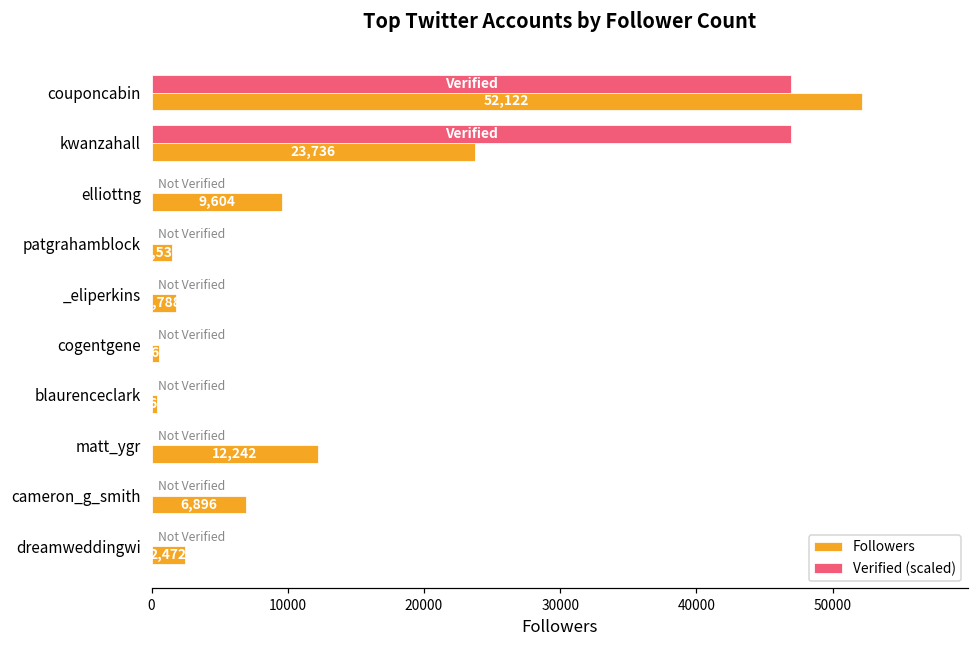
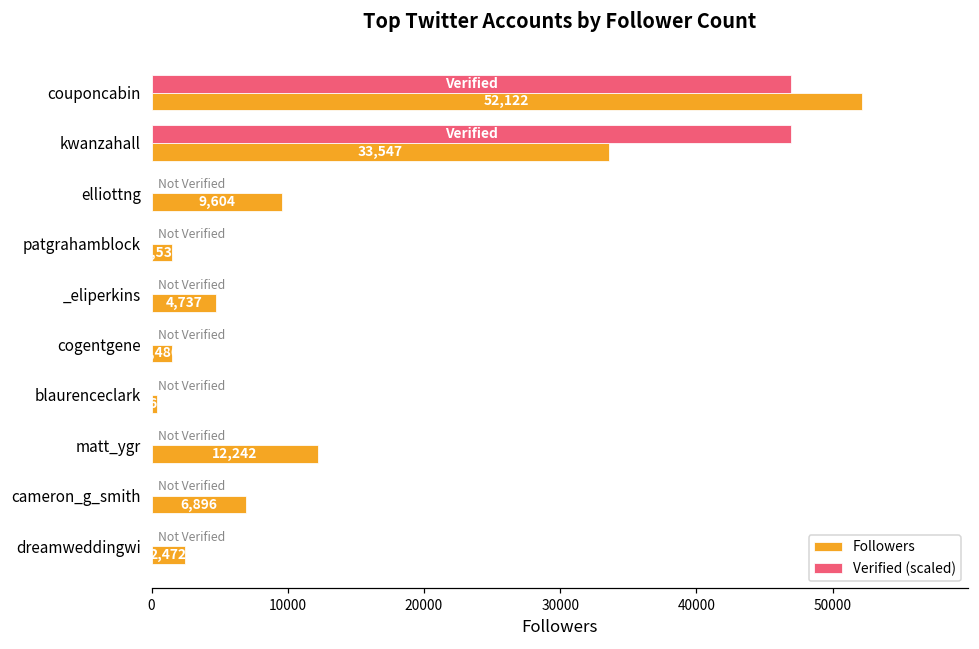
  {
    "Followers": {
      "couponcabin": "52,122",
-     "kwanzahall": "23,736",
+     "kwanzahall": "33,547",
      "elliottng": "9,604",
-     "_eliperkins": "1,788",
-     "cogentgene": "600",
+     "_eliperkins": "4,737",
+     "cogentgene": "1500",
      "matt_ygr": "12,242",
      "cameron_g_smith": "6,896",
      "dreamweddingwi": "2,472"
    },
    "Verified (scaled)": {
      "couponcabin": "46900",
      "kwanzahall": "46900",
      "elliottng": "0",
      "patgrahamblock": "0",
      "_eliperkins": "0",
      "cogentgene": "0",
      "blaurenceclark": "0",
      "matt_ygr": "0",
      "cameron_g_smith": "0",
      "dreamweddingwi": "0"
    }
  }
